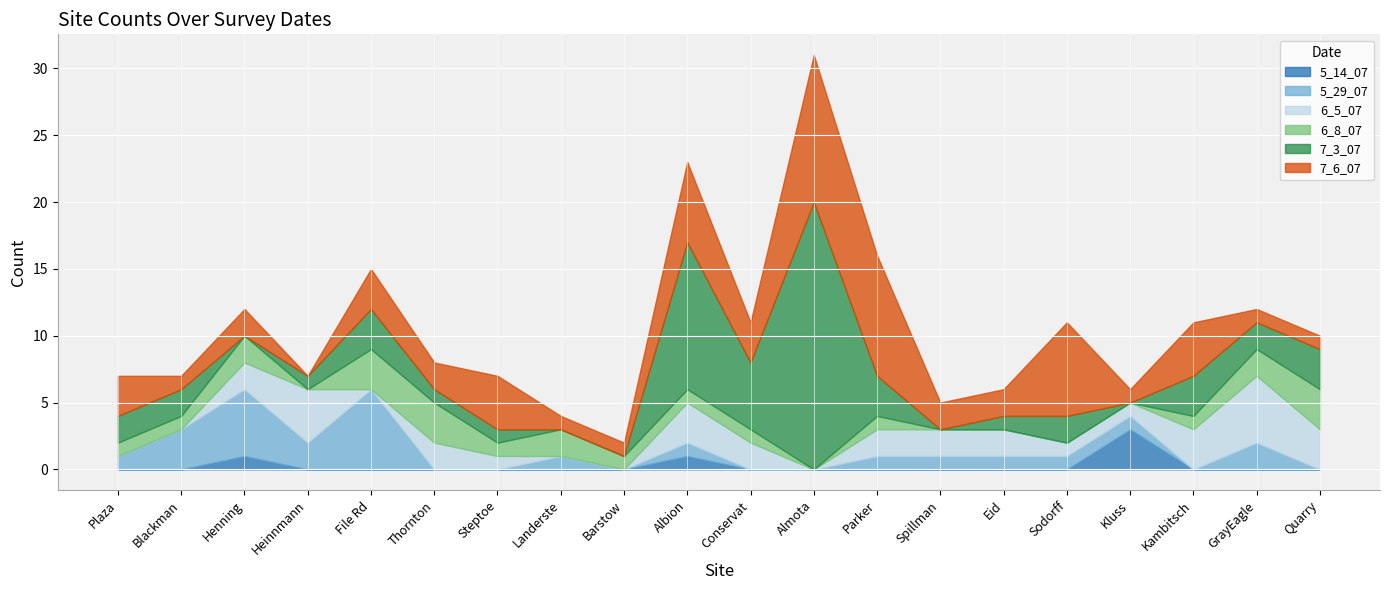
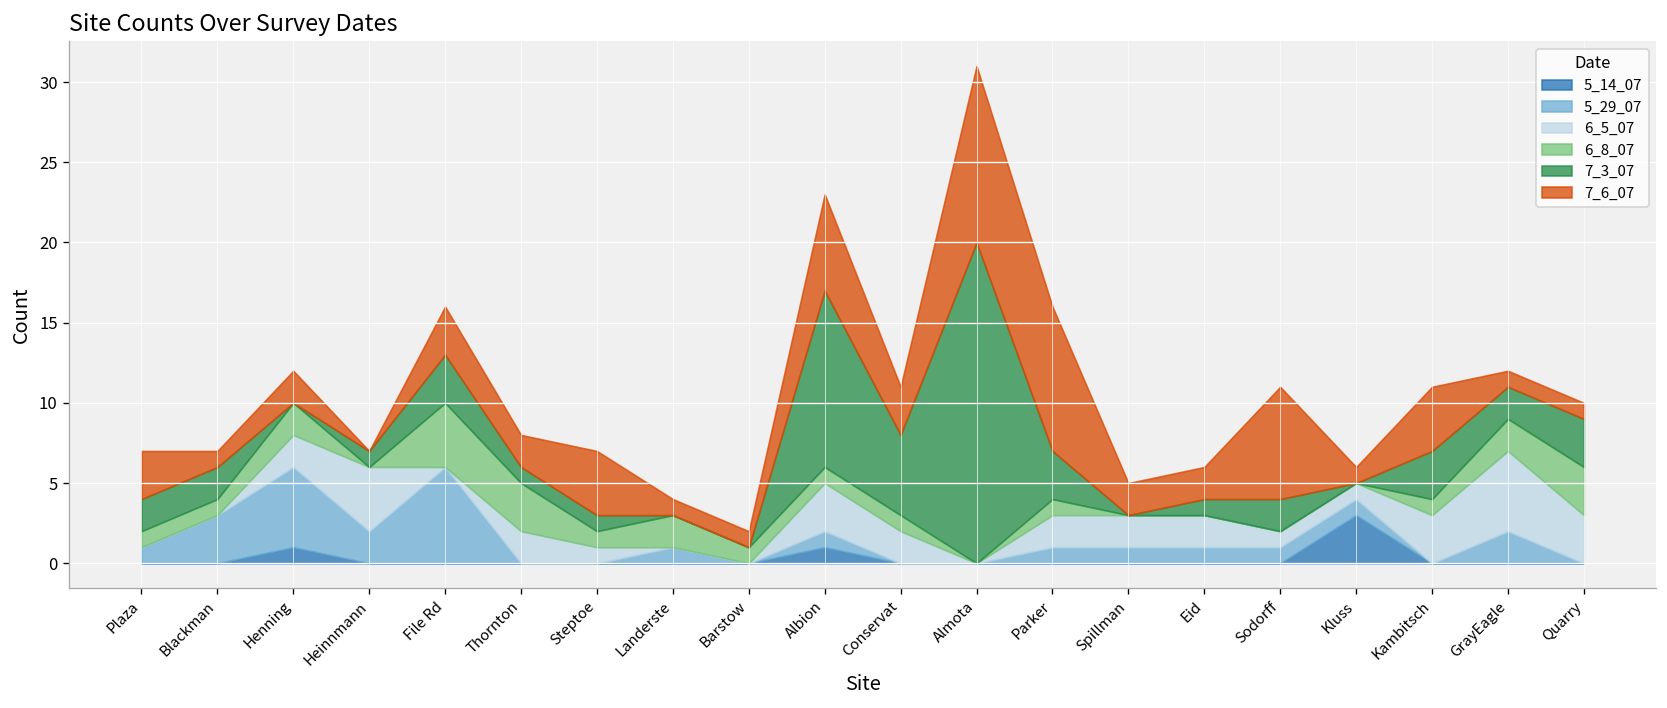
  {
    "5_14_07": {
      "Plaza": 0,
      "Blackman": 0,
      "Henning": 1,
      "Heinnmann": 0,
      "File Rd": 0,
      "Landerste": 0,
      "Albion": 1,
      "Parker": 0,
      "Spillman": 0,
      "Eid": 0,
      "Sodorff": 0,
      "Kluss": 3,
      "GrayEagle": 0
    },
    "6_5_07": {
      "Henning": 2,
      "Thornton": 2,
      "Steptoe": 1,
      "Albion": 3,
      "Conservat": 2,
      "Parker": 2,
      "Kambitsch": 3,
      "GrayEagle": 5,
      "Quarry": 3
    },
    "6_8_07": {
      "Plaza": 1,
      "Blackman": 1,
-     "File Rd": 3,
+     "File Rd": 4,
      "Thornton": 3,
      "Steptoe": 1,
      "Albion": 1,
      "Conservat": 1,
      "Parker": 1,
      "Kambitsch": 1,
      "GrayEagle": 2,
      "Quarry": 3
    },
    "7_3_07": {
      "Plaza": 2,
      "Blackman": 2,
      "File Rd": 3,
      "Thornton": 1,
      "Steptoe": 1,
      "Albion": 11,
      "Conservat": 5,
      "Almota": 20,
      "Parker": 3,
      "Eid": 1,
      "Sodorff": 2,
      "Kambitsch": 3,
      "GrayEagle": 2,
      "Quarry": 3
    },
    "7_6_07": {
      "Plaza": 3,
      "Blackman": 1,
      "Henning": 2,
      "File Rd": 3,
      "Thornton": 2,
      "Steptoe": 4,
      "Landerste": 1,
      "Barstow": 1,
      "Albion": 6,
      "Conservat": 3,
      "Almota": 11,
      "Parker": 9,
      "Spillman": 2,
      "Eid": 2,
      "Sodorff": 7,
      "Kluss": 1,
      "Kambitsch": 4,
      "GrayEagle": 1,
      "Quarry": 1
    }
  }
